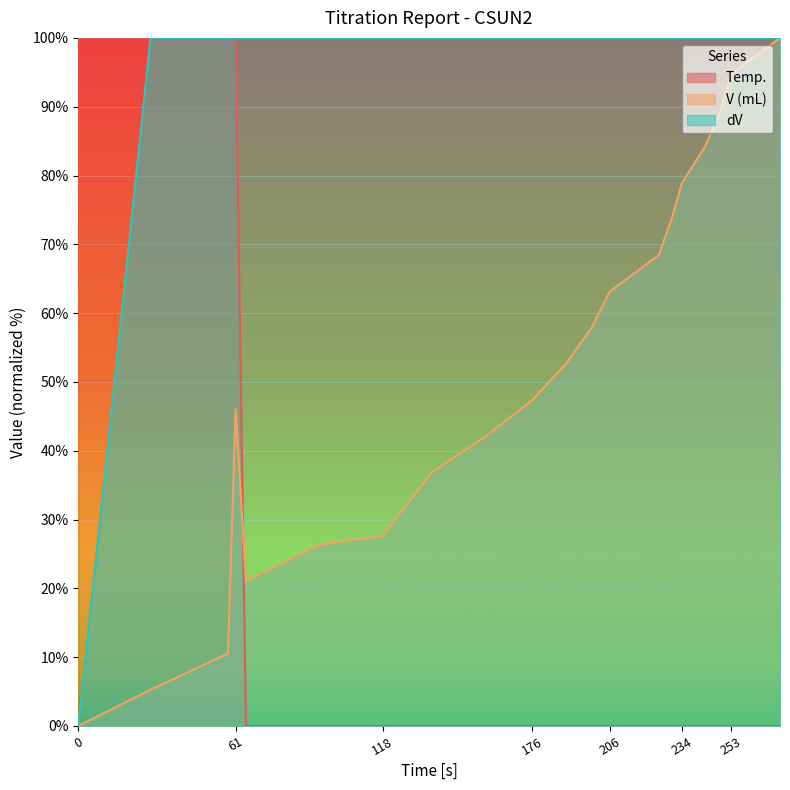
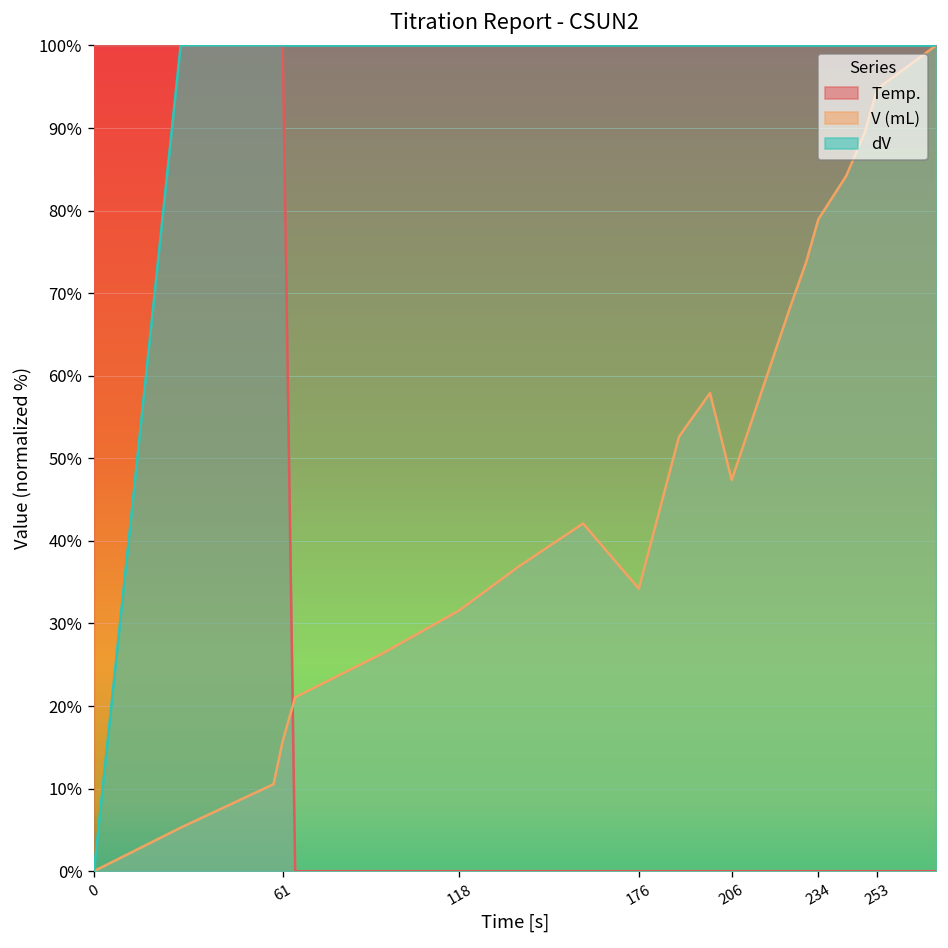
  {
    "Temp.": {
      "0": "100%",
      "118": "0%",
      "176": "0%",
      "206": "0%",
      "234": "0%",
      "253": "0%"
    },
    "V (mL)": {
-     "61": "46%",
-     "118": "28%",
-     "176": "47%",
-     "206": "63%",
+     "61": "16%",
+     "118": "32%",
+     "176": "34%",
+     "206": "47%",
      "234": "79%"
    },
    "dV": {
      "118": "100%",
      "176": "100%",
      "206": "100%",
      "234": "100%",
      "253": "100%"
    }
  }
